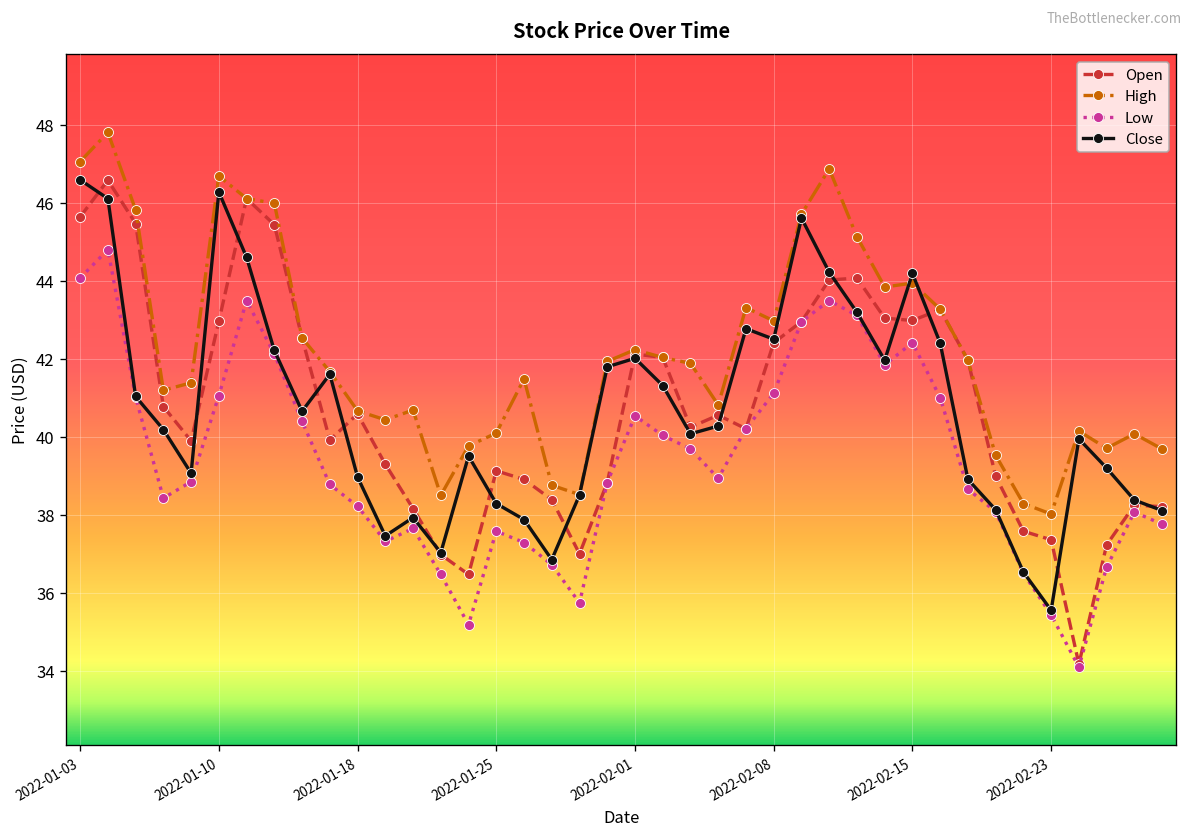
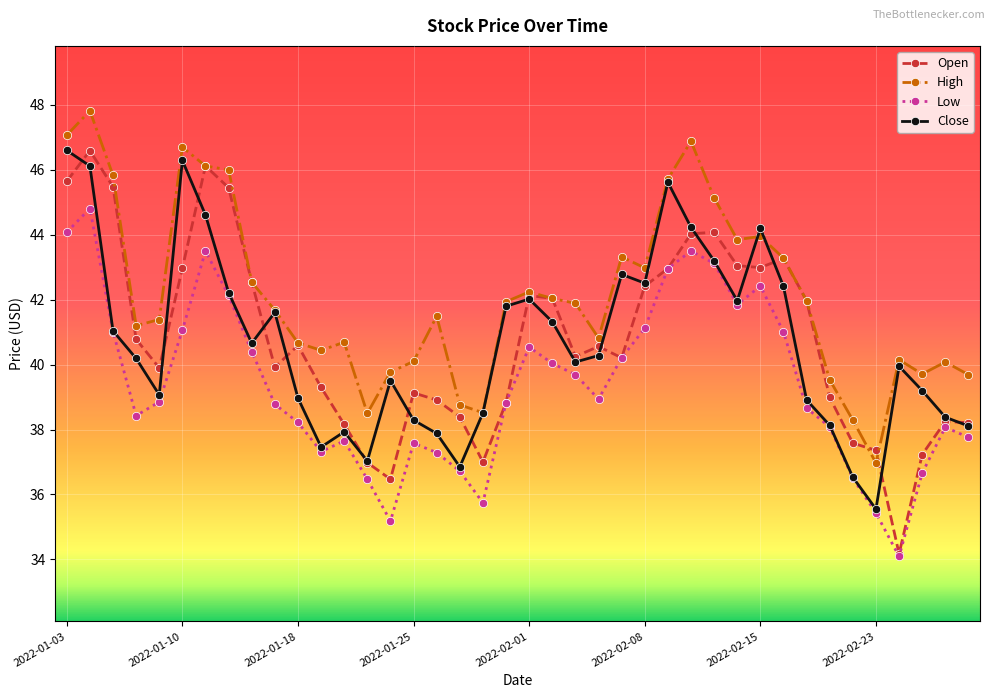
  {
    "Open": {
      "2022-01-03": 45.7,
      "2022-01-10": 43.0,
      "2022-01-18": 40.6,
      "2022-01-25": 39.1,
      "2022-02-01": 42.1,
      "2022-02-08": 42.4,
      "2022-02-15": 43.0,
      "2022-02-23": 37.4
    },
    "High": {
      "2022-01-03": 47.1,
      "2022-01-10": 46.7,
      "2022-01-18": 40.7,
      "2022-01-25": 40.1,
      "2022-02-01": 42.2,
      "2022-02-08": 43.0,
      "2022-02-15": 44.0,
-     "2022-02-23": 38.0
+     "2022-02-23": 37.0
    },
    "Low": {
      "2022-01-03": 44.1,
      "2022-01-10": 41.1,
      "2022-01-18": 38.2,
      "2022-01-25": 37.6,
      "2022-02-01": 40.5,
      "2022-02-08": 41.1,
      "2022-02-15": 42.4,
      "2022-02-23": 35.4
    },
    "Close": {
      "2022-01-03": 46.6,
      "2022-01-10": 46.3,
      "2022-01-18": 39.0,
      "2022-01-25": 38.3,
      "2022-02-01": 42.0,
      "2022-02-08": 42.5,
      "2022-02-15": 44.2,
      "2022-02-23": 35.6
    }
  }
